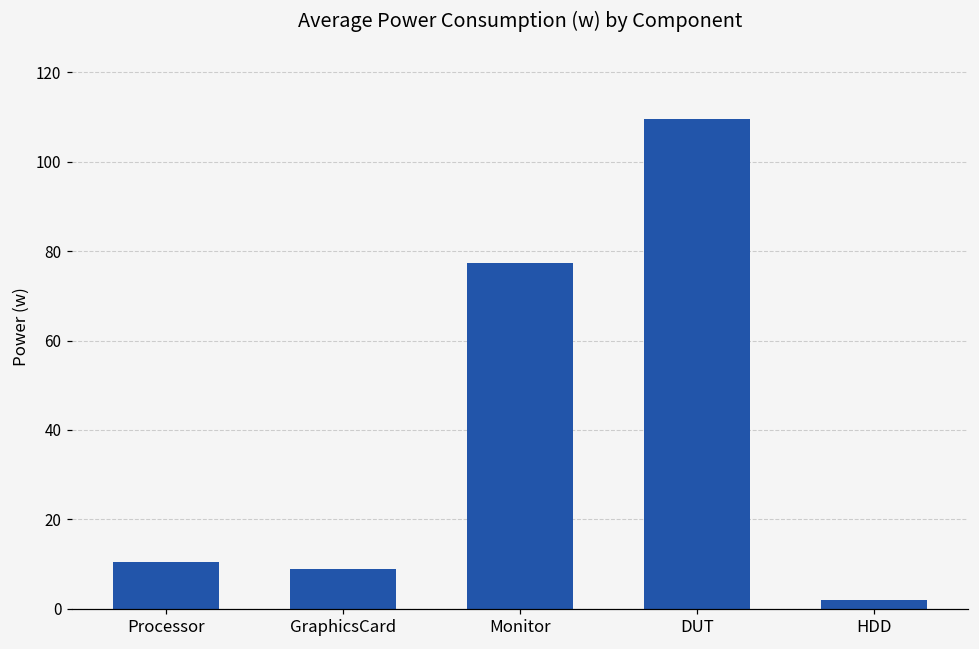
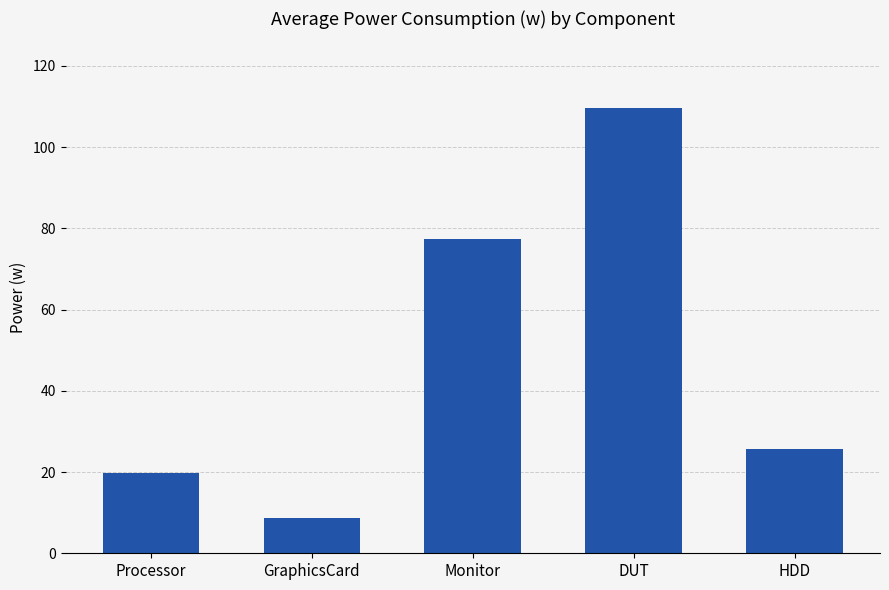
  {
-   "Processor": 10,
+   "Processor": 20,
    "GraphicsCard": 9,
    "Monitor": 77,
    "DUT": 110,
-   "HDD": 2
+   "HDD": 26
  }
